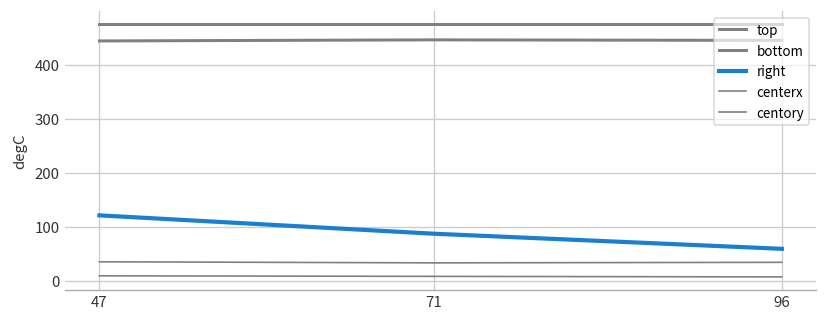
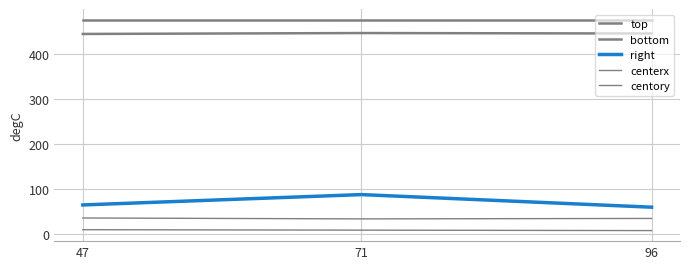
  {
    "right": {
-     "47": 120,
+     "47": 60,
      "71": 90,
      "96": 60
    }
  }
